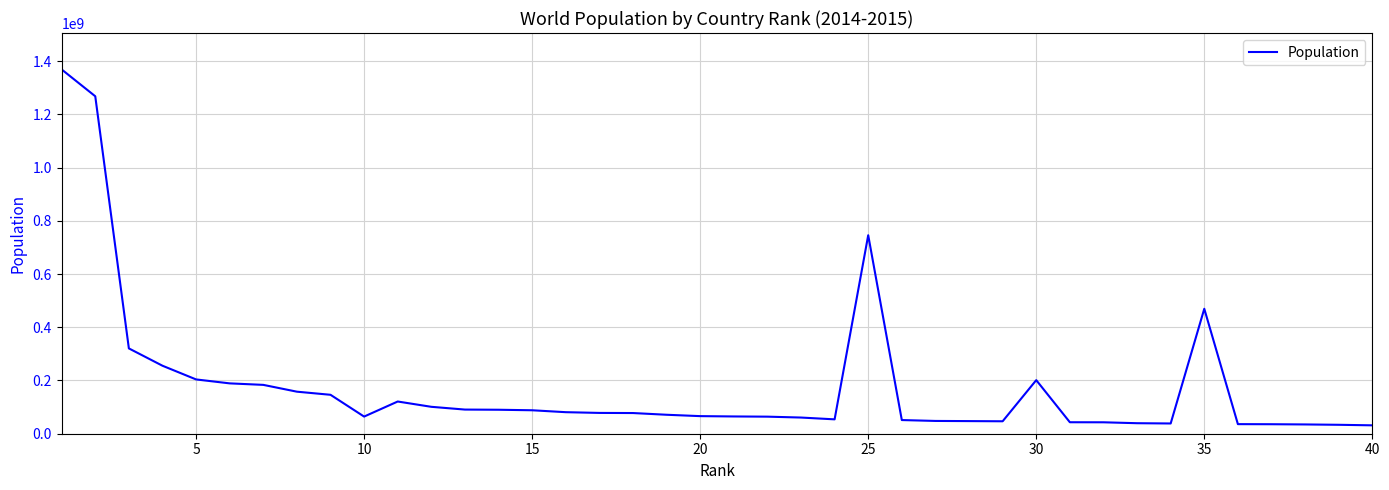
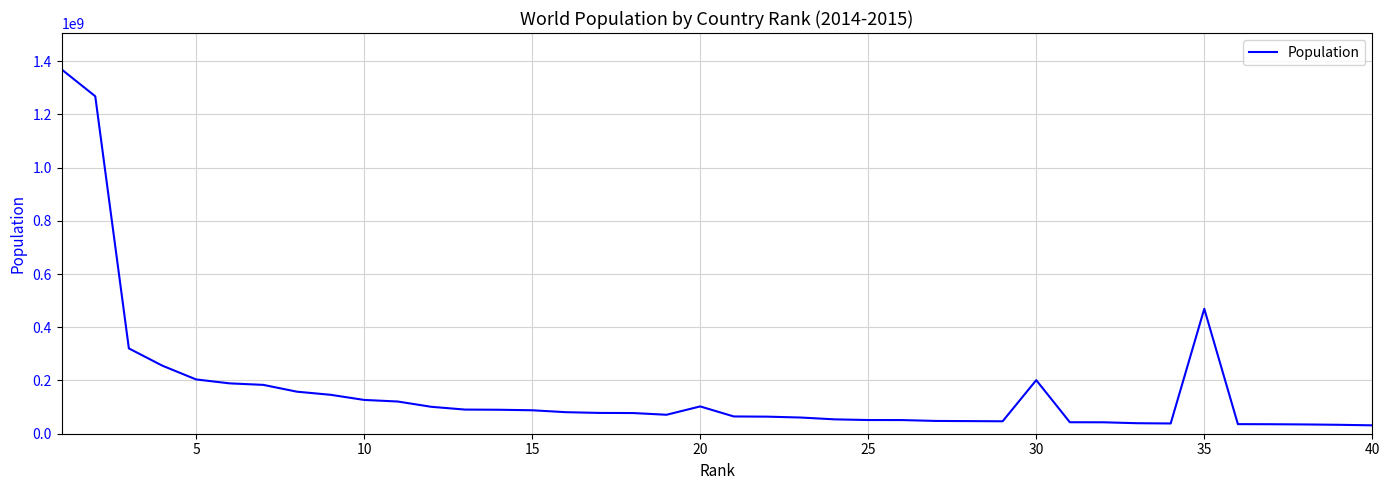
  {
    "5": 200000000,
-   "10": 60000000,
+   "10": 130000000,
    "15": 90000000,
-   "20": 70000000,
-   "25": 750000000,
+   "20": 100000000,
+   "25": 50000000,
    "30": 200000000,
    "35": 470000000,
    "40": 30000000
  }
